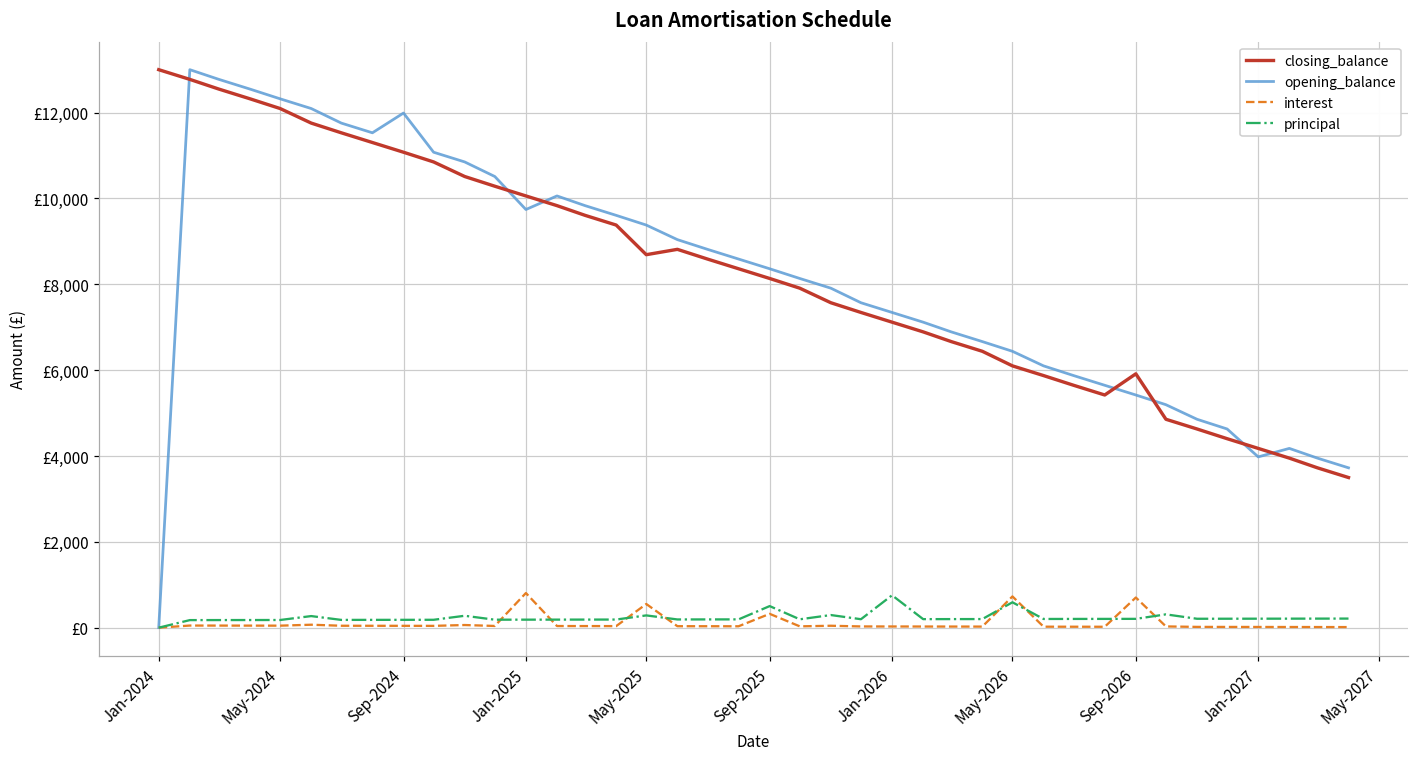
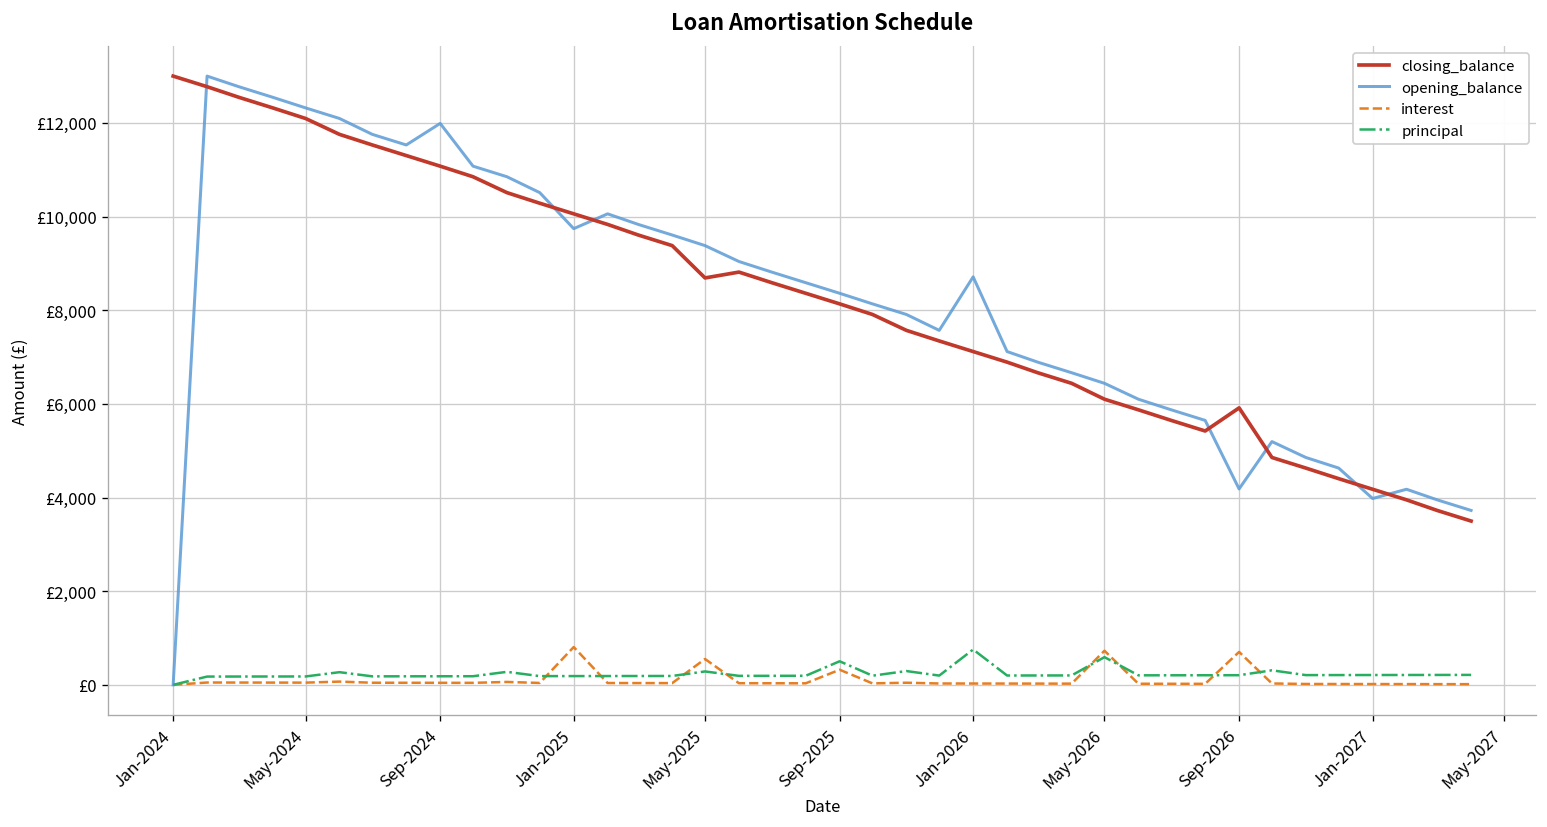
  {
    "closing_balance": {
      "Jan-2024": "£13,000",
      "May-2024": "£12,100",
      "Sep-2024": "£11,100",
      "Jan-2025": "£10,100",
      "May-2025": "£8,700",
      "Sep-2025": "£8,100",
      "Jan-2026": "£7,100",
      "May-2026": "£6,100",
      "Sep-2026": "£5,900",
      "Jan-2027": "£4,200"
    },
    "opening_balance": {
      "May-2024": "£12,300",
      "Sep-2024": "£12,000",
      "Jan-2025": "£9,700",
      "May-2025": "£9,400",
      "Sep-2025": "£8,400",
-     "Jan-2026": "£7,300",
+     "Jan-2026": "£8,700",
      "May-2026": "£6,400",
-     "Sep-2026": "£5,400",
+     "Sep-2026": "£4,200",
      "Jan-2027": "£4,000"
    },
    "interest": {
      "May-2024": "£0",
      "Sep-2024": "£0",
      "Jan-2025": "£800",
      "May-2025": "£600",
      "Sep-2025": "£300",
      "Jan-2026": "£0",
      "May-2026": "£700",
      "Sep-2026": "£700",
      "Jan-2027": "£0"
    },
    "principal": {
      "May-2024": "£200",
      "Sep-2024": "£200",
      "Jan-2025": "£200",
      "May-2025": "£300",
      "Sep-2025": "£500",
      "Jan-2026": "£800",
      "May-2026": "£600",
      "Sep-2026": "£200",
      "Jan-2027": "£200"
    }
  }
